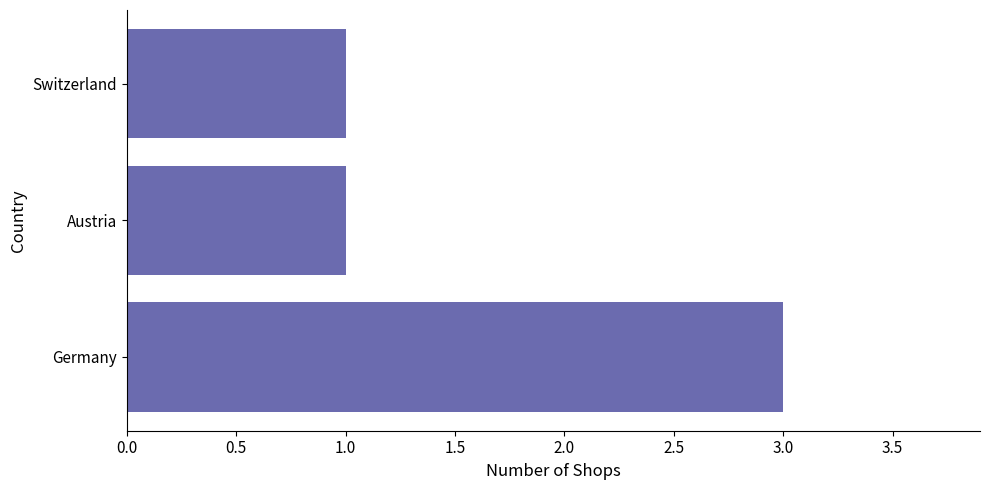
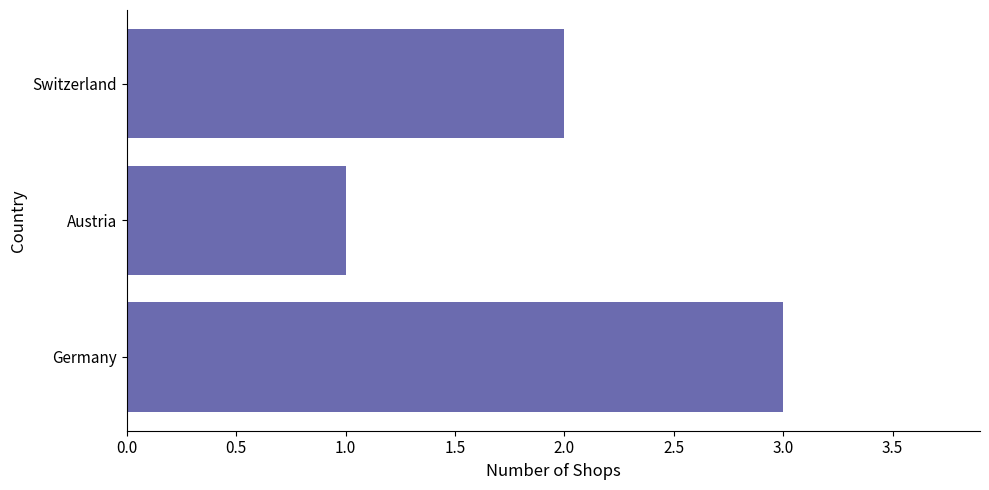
  {
-   "Switzerland": 1,
+   "Switzerland": 2,
    "Austria": 1,
    "Germany": 3
  }
